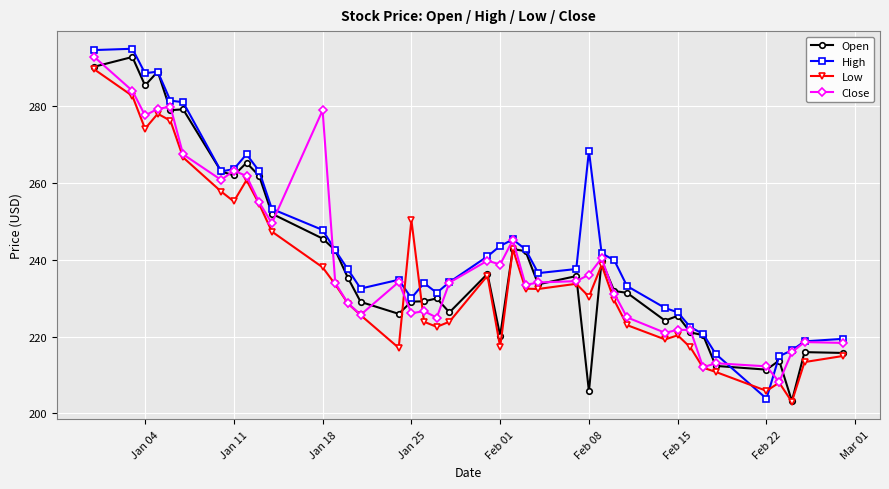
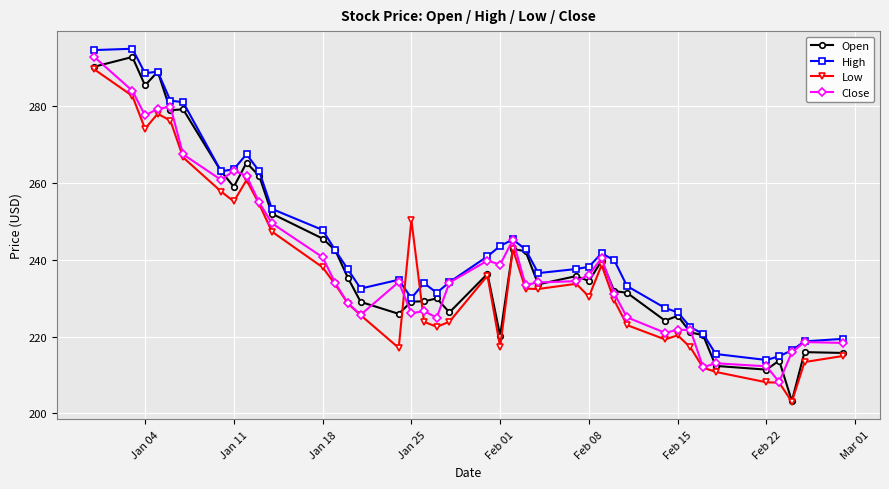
  {
    "Open": {
      "Jan 04": 285,
-     "Jan 11": 262,
+     "Jan 11": 259,
      "Jan 18": 246,
      "Jan 25": 229,
      "Feb 01": 220,
-     "Feb 08": 206,
+     "Feb 08": 234,
      "Feb 15": 225,
      "Feb 22": 211
    },
    "High": {
      "Jan 04": 289,
      "Jan 18": 248,
      "Jan 25": 230,
      "Feb 01": 244,
-     "Feb 08": 268,
+     "Feb 08": 238,
      "Feb 15": 226,
-     "Feb 22": 204
+     "Feb 22": 214
    },
    "Low": {
      "Jan 04": 274,
      "Jan 11": 255,
      "Jan 18": 238,
      "Jan 25": 250,
      "Feb 01": 217,
      "Feb 08": 230,
      "Feb 15": 220,
-     "Feb 22": 206
+     "Feb 22": 208
    },
    "Close": {
      "Jan 04": 278,
-     "Jan 18": 279,
+     "Jan 18": 241,
      "Jan 25": 226,
      "Feb 01": 239,
      "Feb 08": 236,
      "Feb 15": 222,
      "Feb 22": 212
    }
  }
